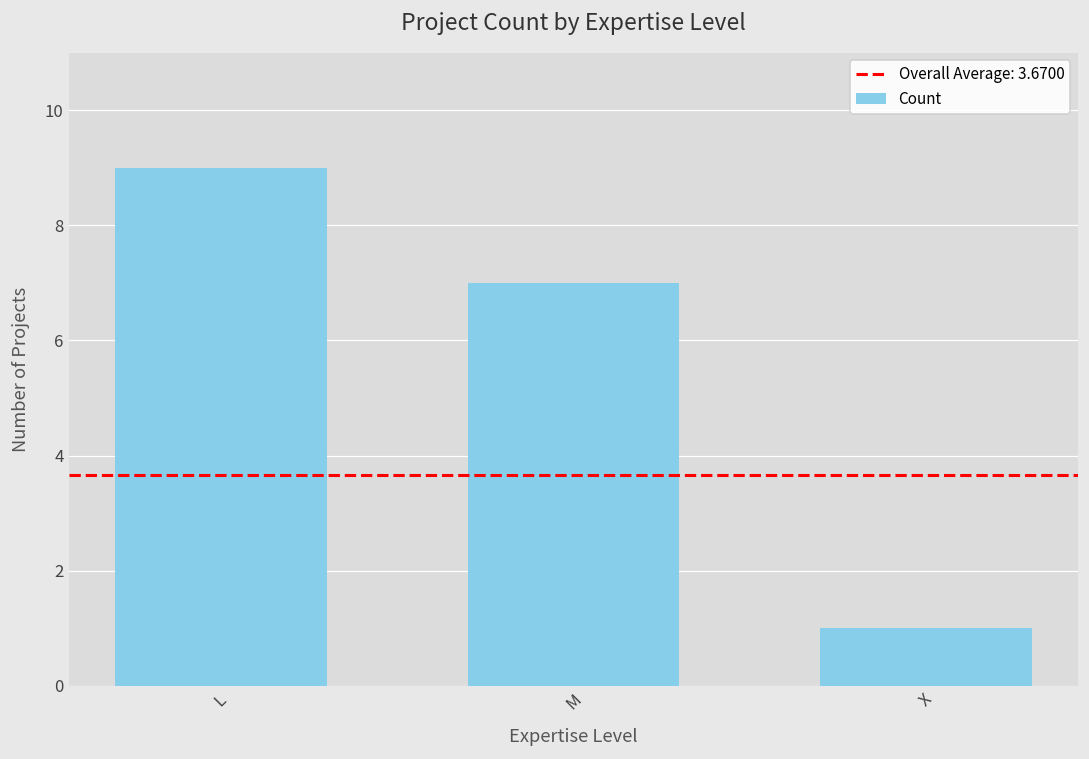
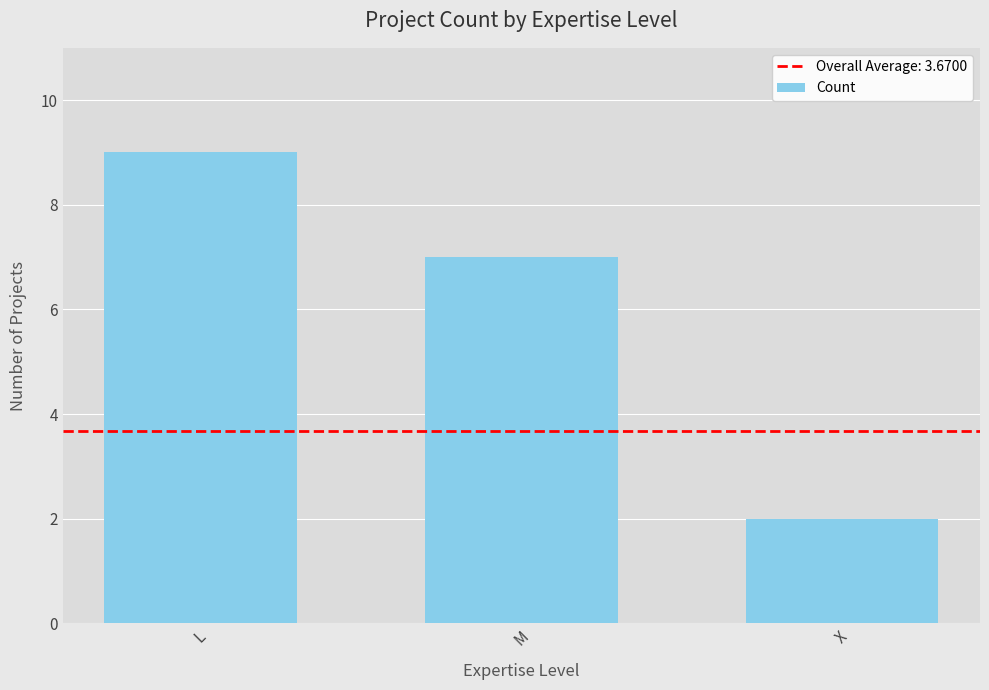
  {
    "L": 9,
    "M": 7,
-   "X": 1
+   "X": 2
  }
